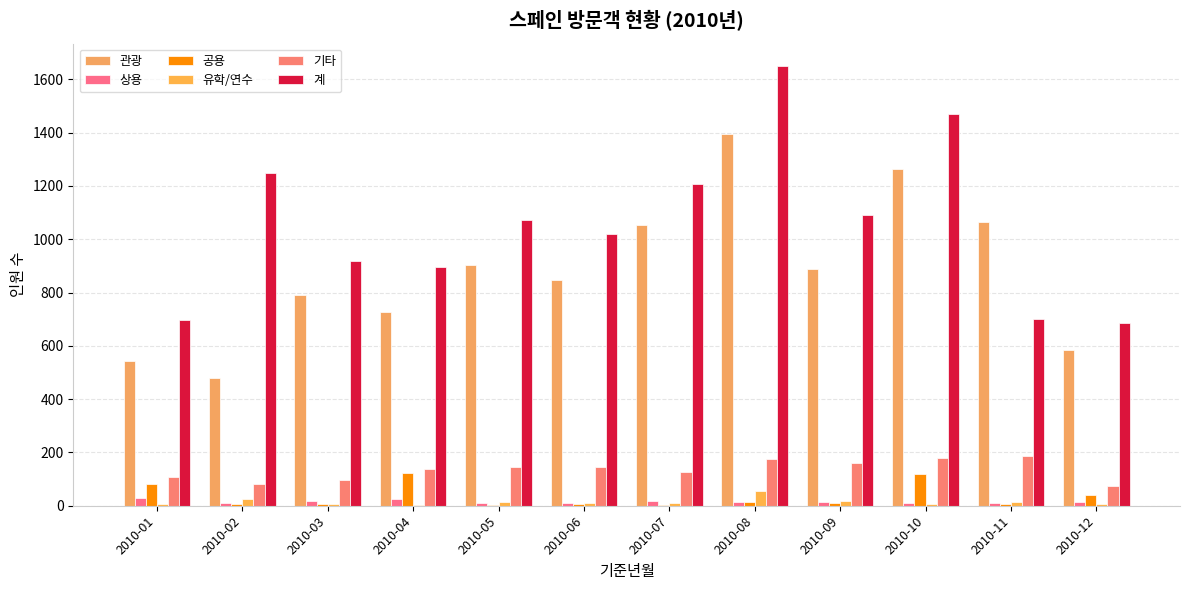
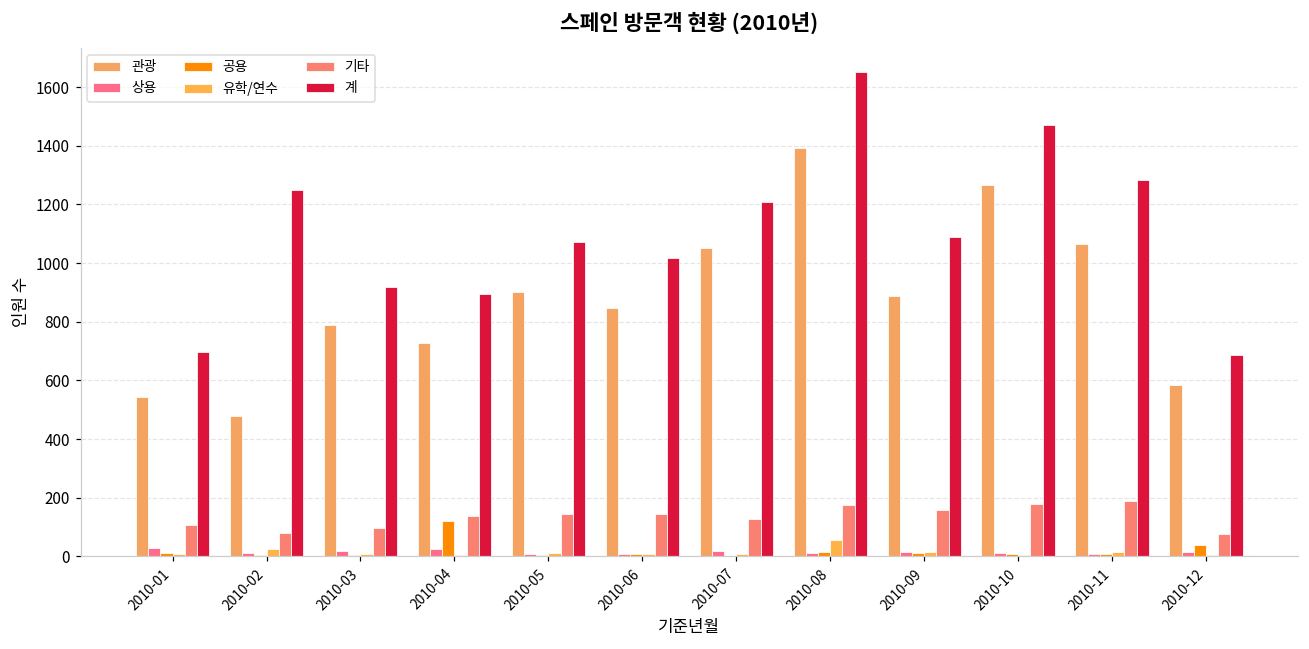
  {
    "공용": {
-     "2010-01": 80,
+     "2010-01": 10,
      "2010-04": 120,
      "2010-08": 10,
      "2010-09": 10,
-     "2010-10": 120,
+     "2010-10": 10,
      "2010-12": 40
    },
    "계": {
      "2010-01": 700,
      "2010-02": 1250,
      "2010-03": 920,
      "2010-04": 900,
      "2010-05": 1070,
      "2010-06": 1020,
      "2010-07": 1210,
      "2010-08": 1650,
      "2010-09": 1090,
      "2010-10": 1470,
-     "2010-11": 700,
+     "2010-11": 1280,
      "2010-12": 690
    }
  }
